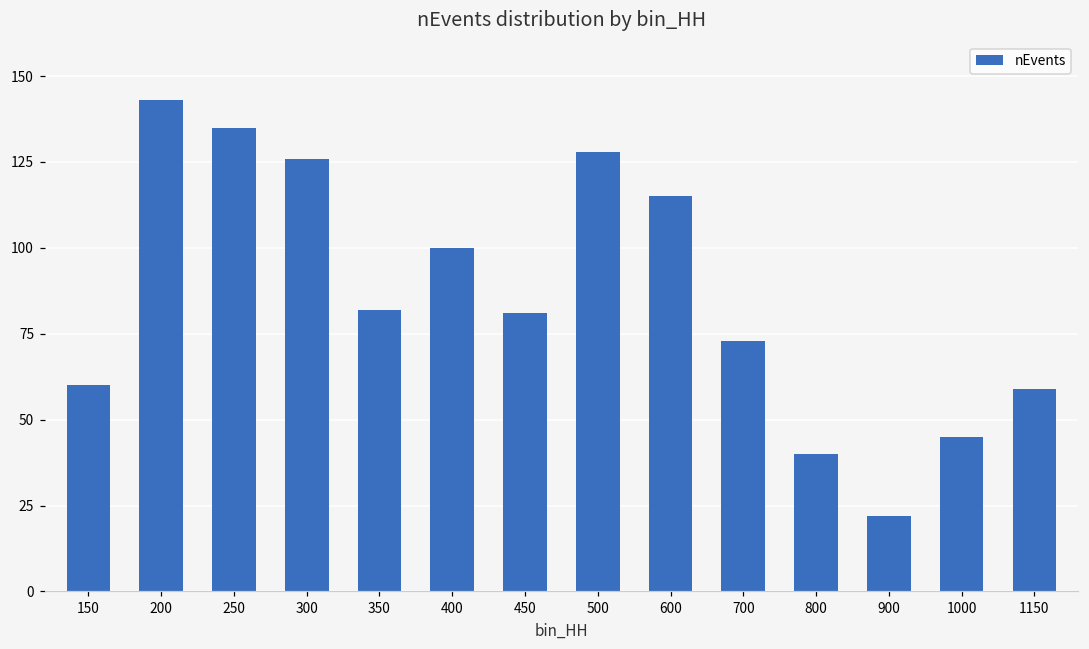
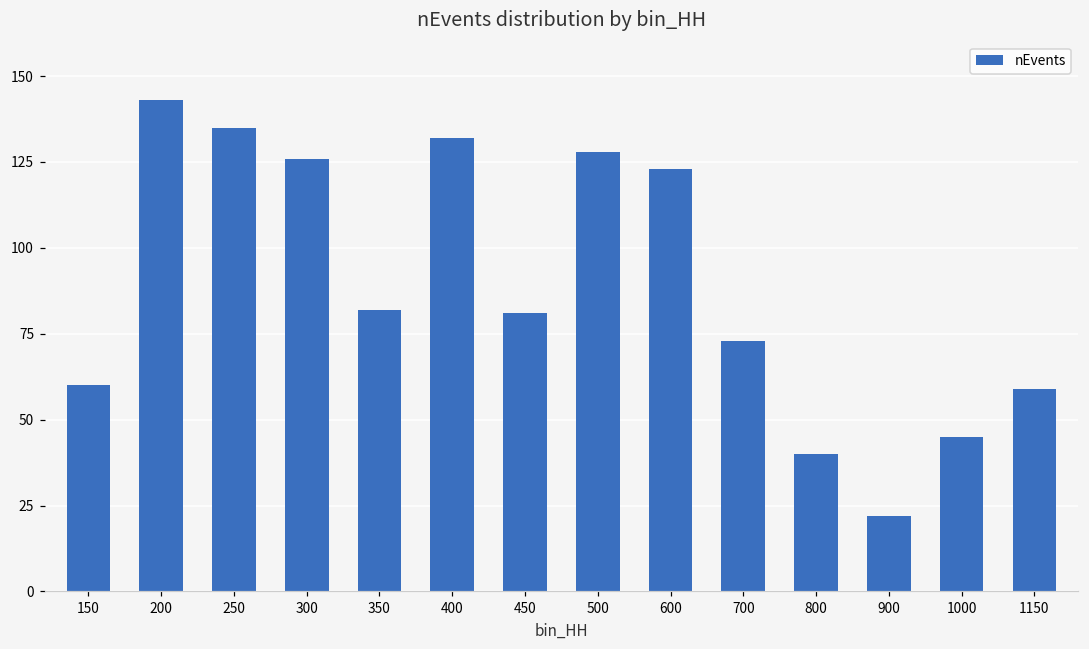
  {
    "150": 60,
    "200": 143,
    "250": 135,
    "300": 126,
    "350": 82,
-   "400": 100,
+   "400": 132,
    "450": 81,
    "500": 128,
-   "600": 115,
+   "600": 123,
    "700": 73,
    "800": 40,
    "900": 22,
    "1000": 45,
    "1150": 59
  }
